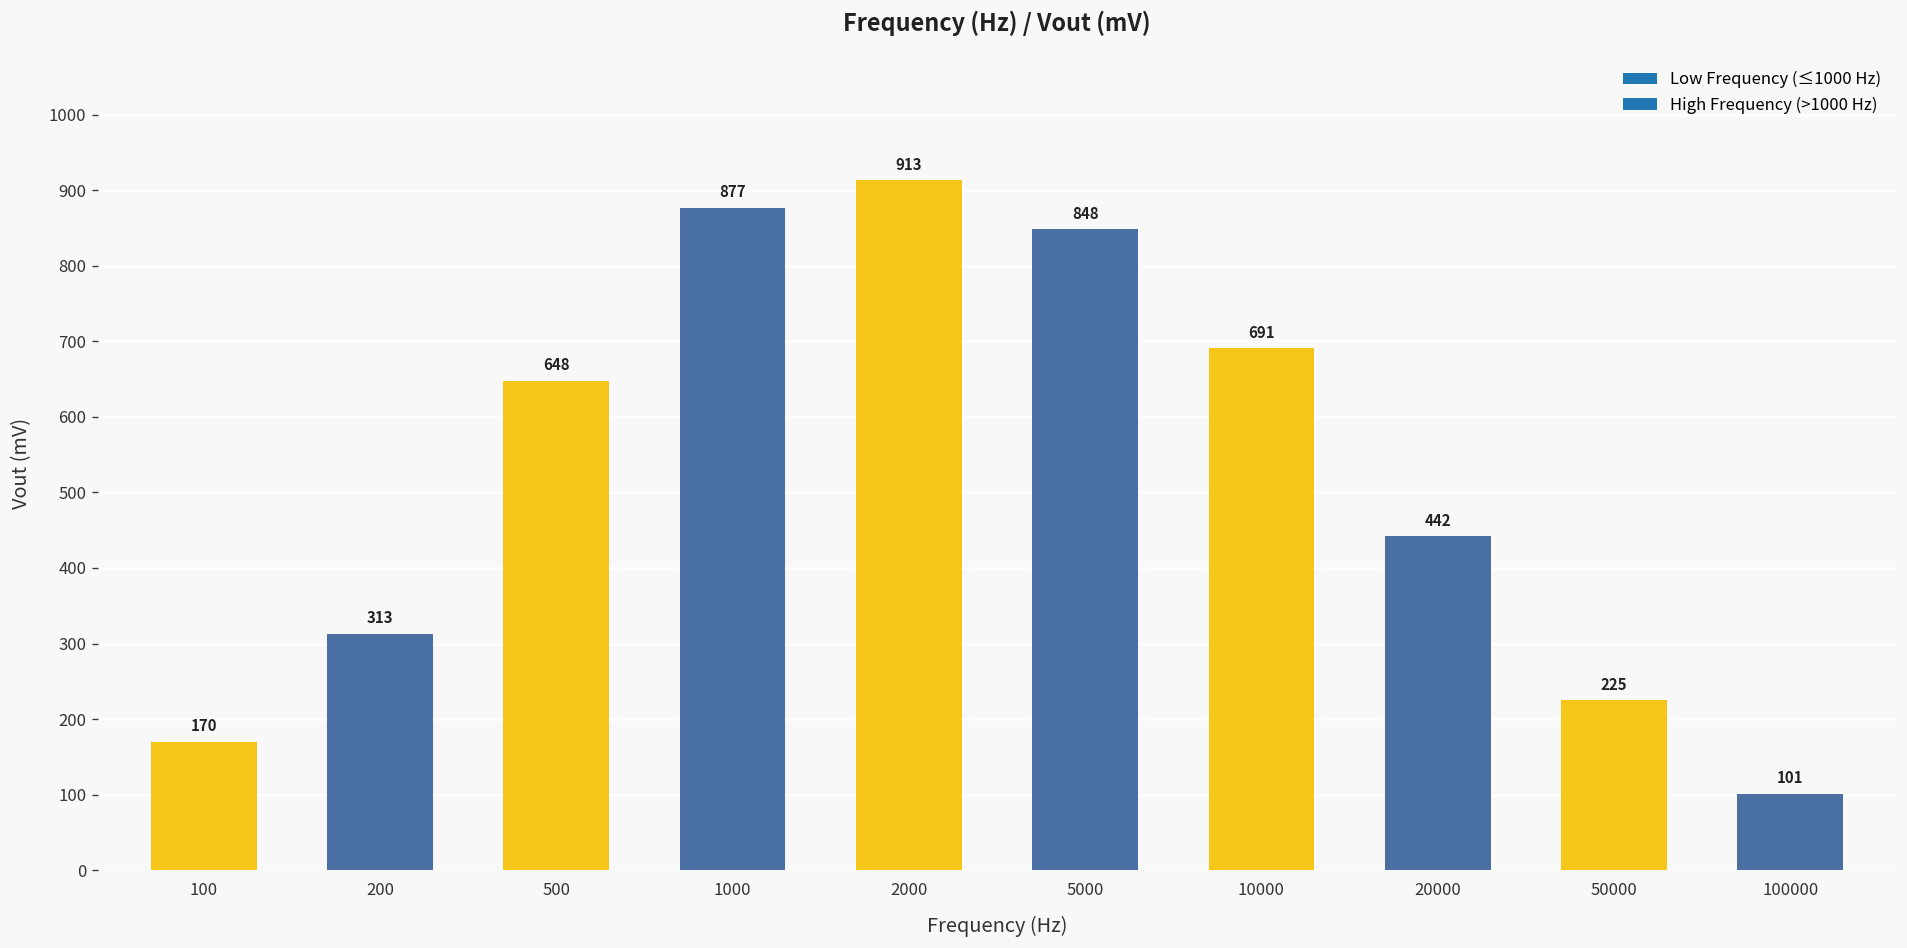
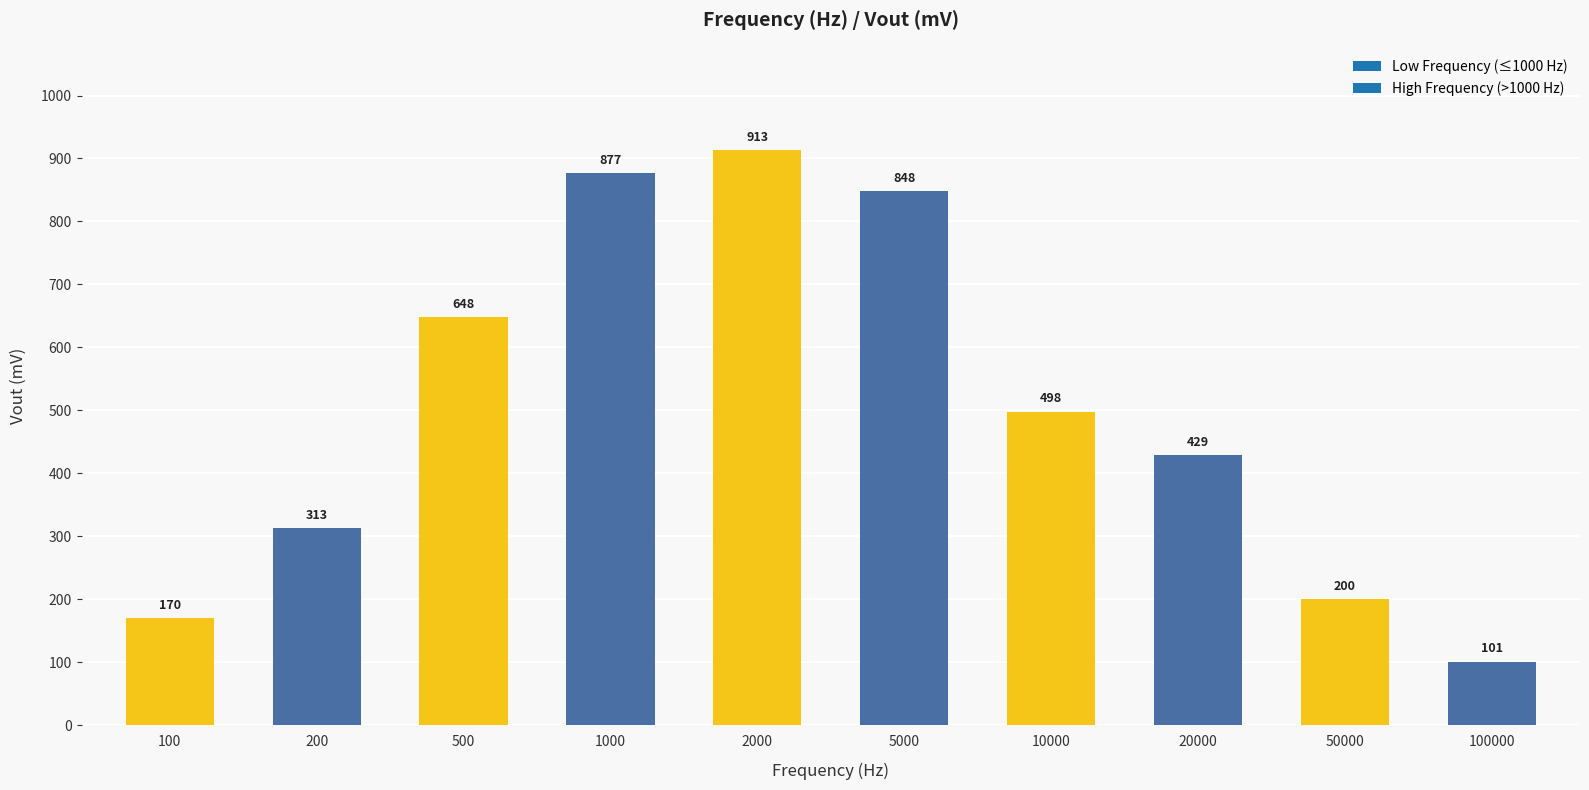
  {
    "100": 170,
    "200": 313,
    "500": 648,
    "1000": 877,
    "2000": 913,
    "5000": 848,
-   "10000": 691,
-   "20000": 442,
-   "50000": 225,
+   "10000": 498,
+   "20000": 429,
+   "50000": 200,
    "100000": 101
  }
